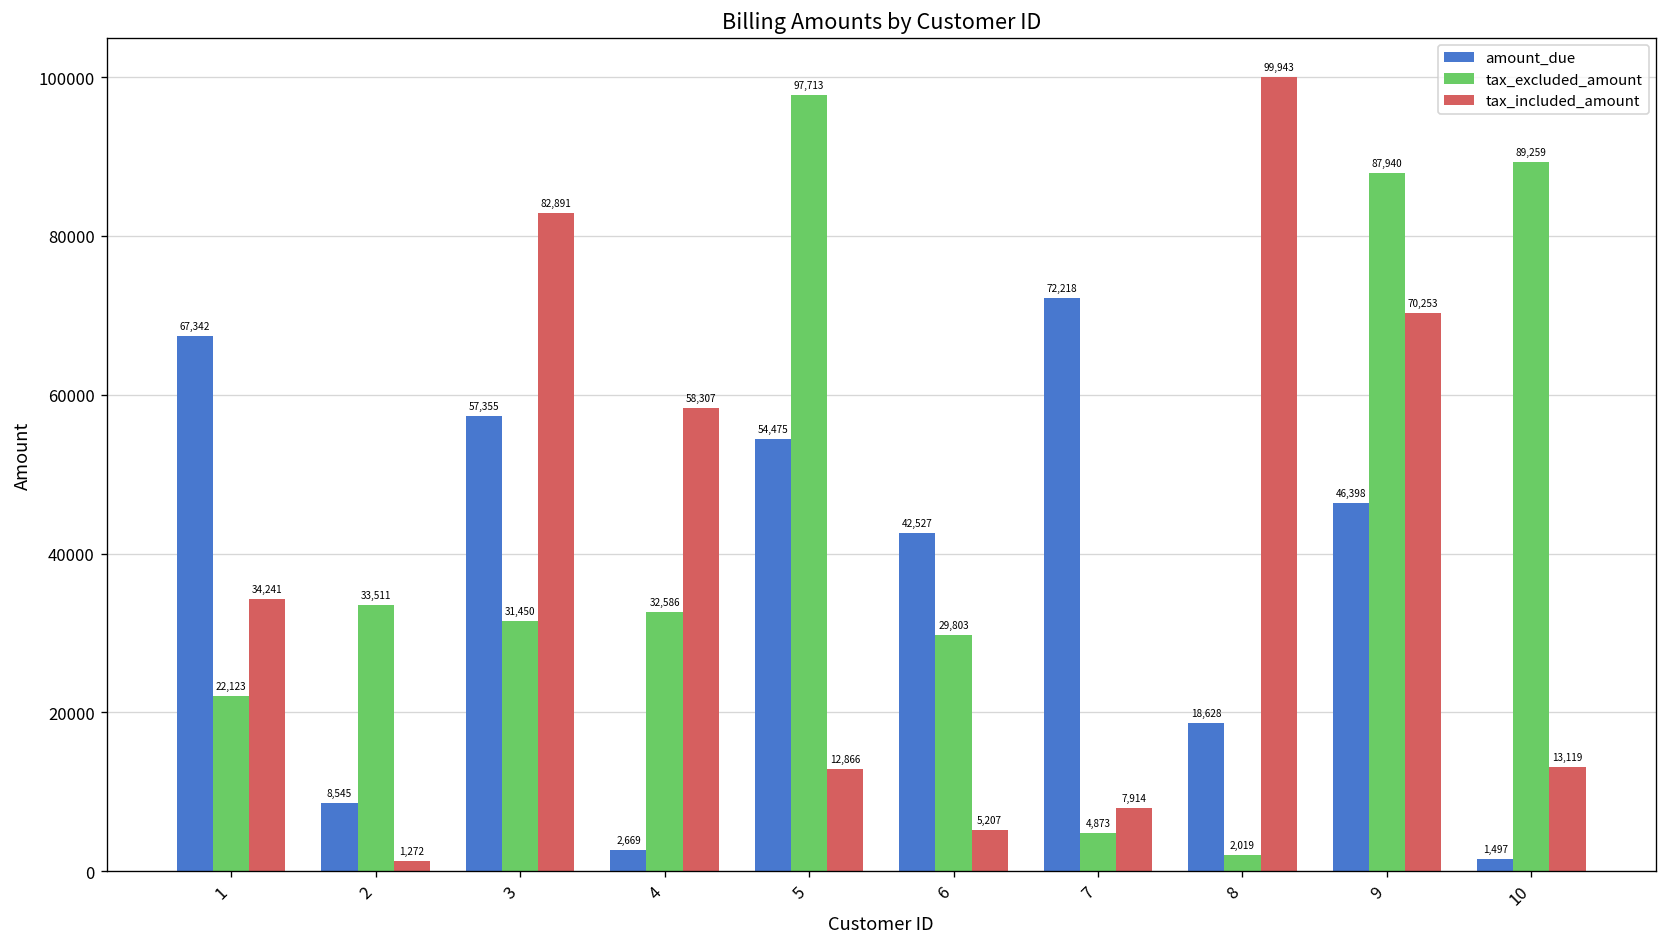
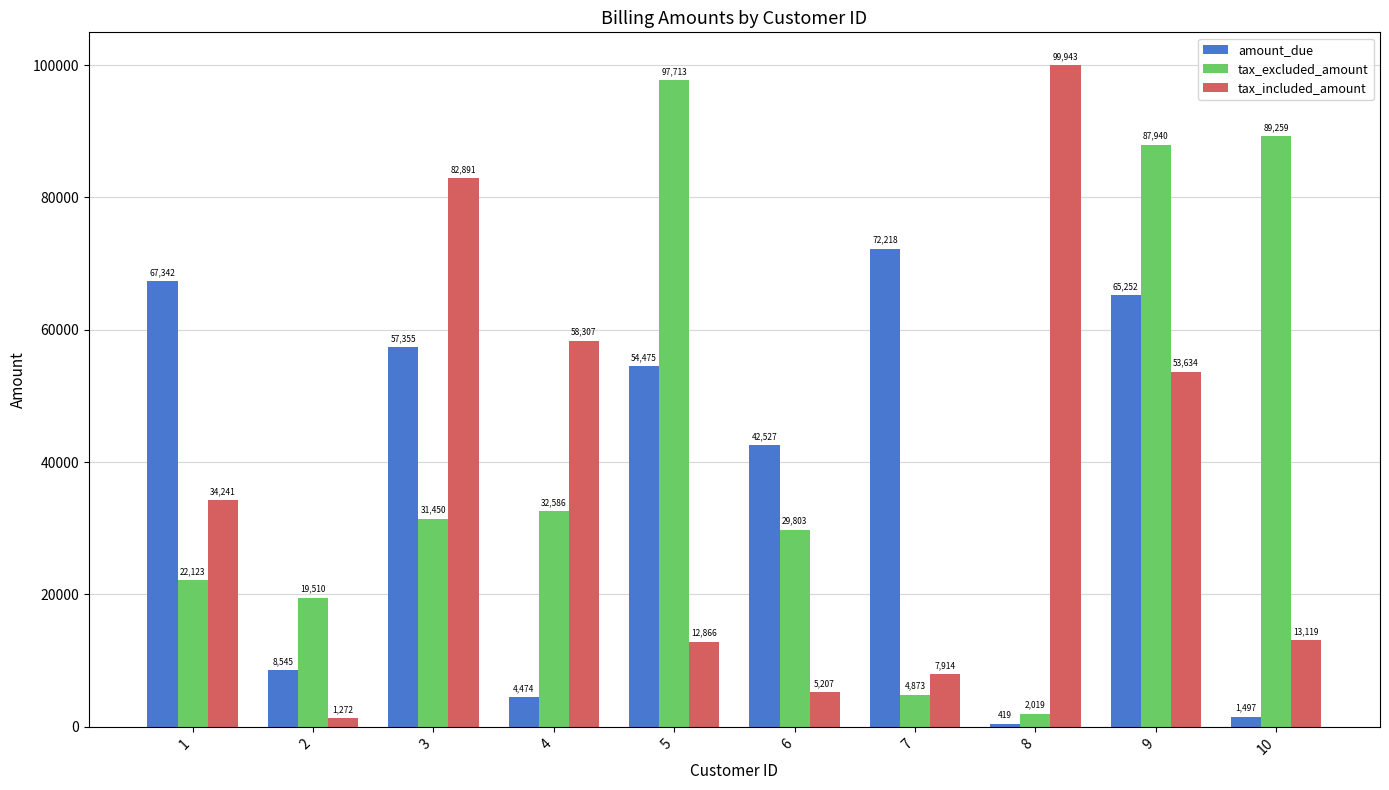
  {
    "amount_due": {
      "1": "67,342",
      "2": "8,545",
      "3": "57,355",
-     "4": "2,669",
+     "4": "4,474",
      "5": "54,475",
      "6": "42,527",
      "7": "72,218",
-     "8": "18,628",
-     "9": "46,398",
+     "8": "419",
+     "9": "65,252",
      "10": "1,497"
    },
    "tax_excluded_amount": {
      "1": "22,123",
-     "2": "33,511",
+     "2": "19,510",
      "3": "31,450",
      "4": "32,586",
      "5": "97,713",
      "6": "29,803",
      "7": "4,873",
      "8": "2,019",
      "9": "87,940",
      "10": "89,259"
    },
    "tax_included_amount": {
      "1": "34,241",
      "2": "1,272",
      "3": "82,891",
      "4": "58,307",
      "5": "12,866",
      "6": "5,207",
      "7": "7,914",
      "8": "99,943",
-     "9": "70,253",
+     "9": "53,634",
      "10": "13,119"
    }
  }
